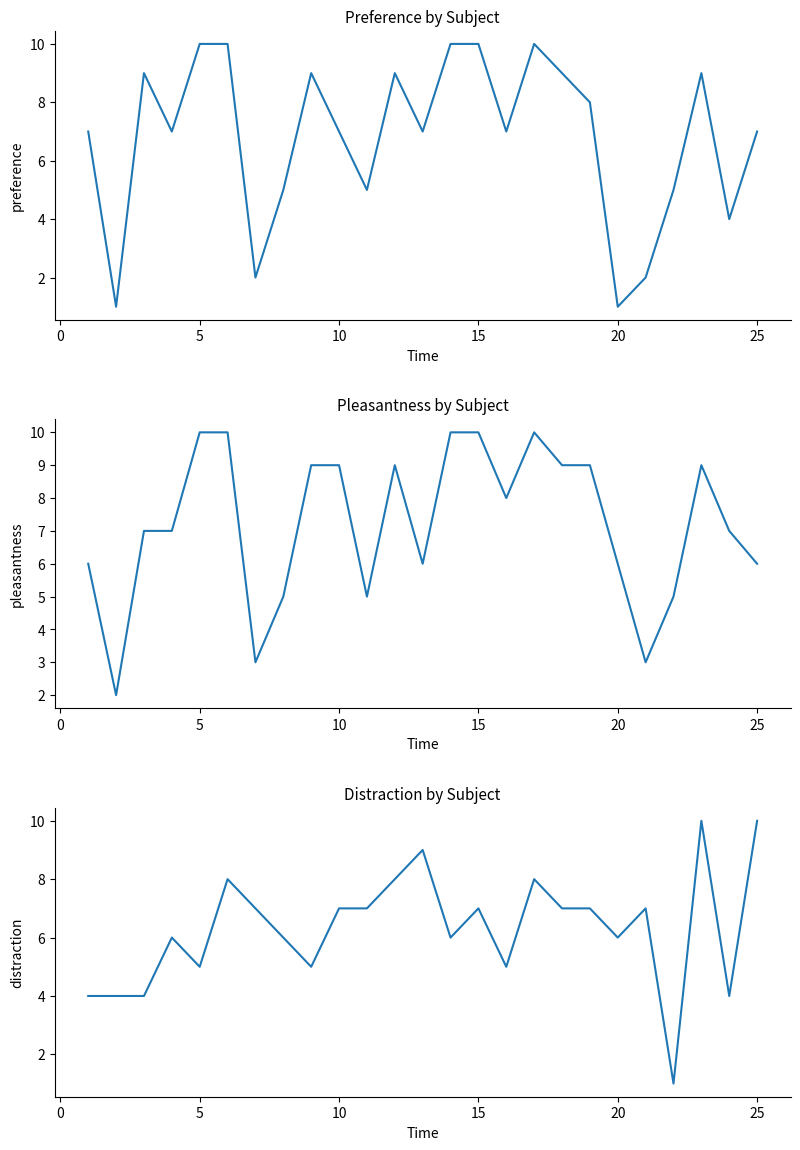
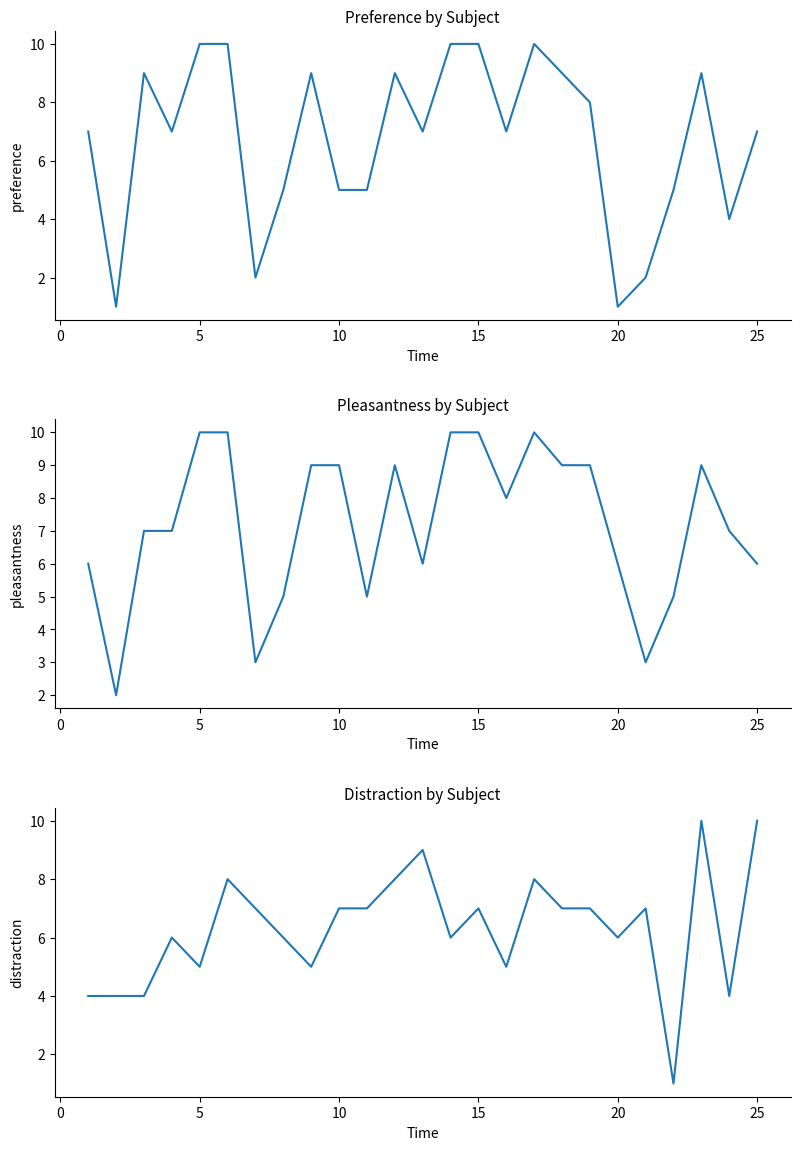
  {
    "Preference by Subject": {
      "5": 10,
-     "10": 7,
+     "10": 5,
      "15": 10,
      "20": 1,
      "25": 7
    },
    "Pleasantness by Subject": {
      "5": 10.0,
      "10": 9.0,
      "15": 10.0,
      "20": 6.0,
      "25": 6.0
    },
    "Distraction by Subject": {
      "5": 5.0,
      "10": 7.0,
      "15": 7.0,
      "20": 6.0,
      "25": 10.0
    }
  }
